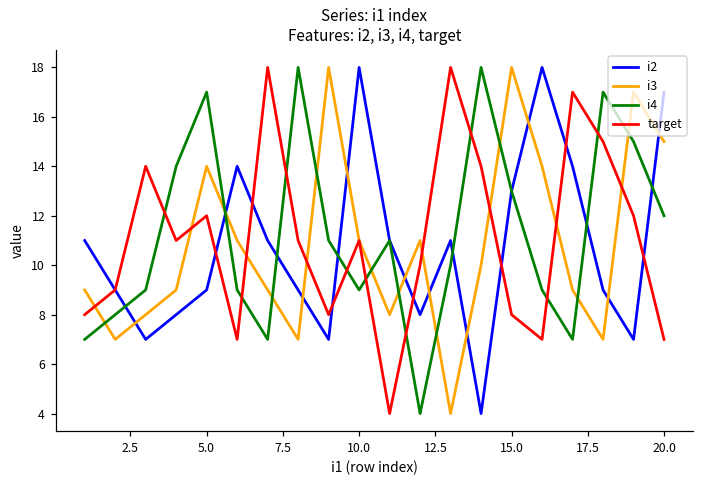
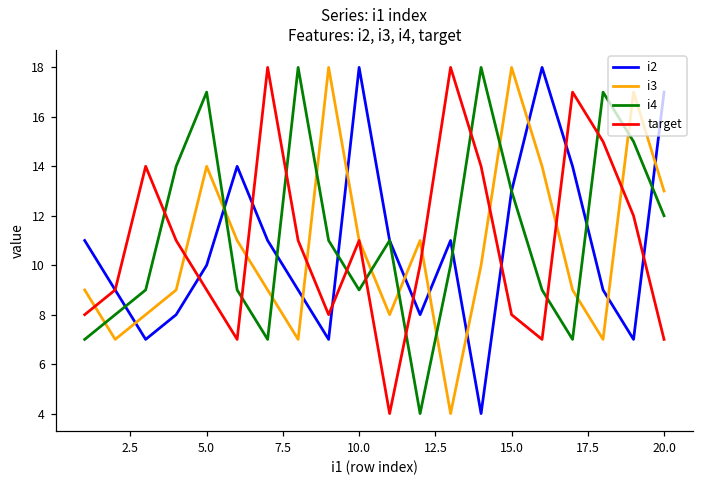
  {
    "i2": {
-     "5.0": 9,
+     "5.0": 10,
      "10.0": 18
    },
    "i3": {
      "5.0": 14,
      "15.0": 18,
-     "20.0": 15
+     "20.0": 13
    },
    "i4": {
      "5.0": 17,
      "10.0": 9,
      "20.0": 12
    },
    "target": {
-     "5.0": 12,
+     "5.0": 9,
      "15.0": 8,
      "20.0": 7
    }
  }
